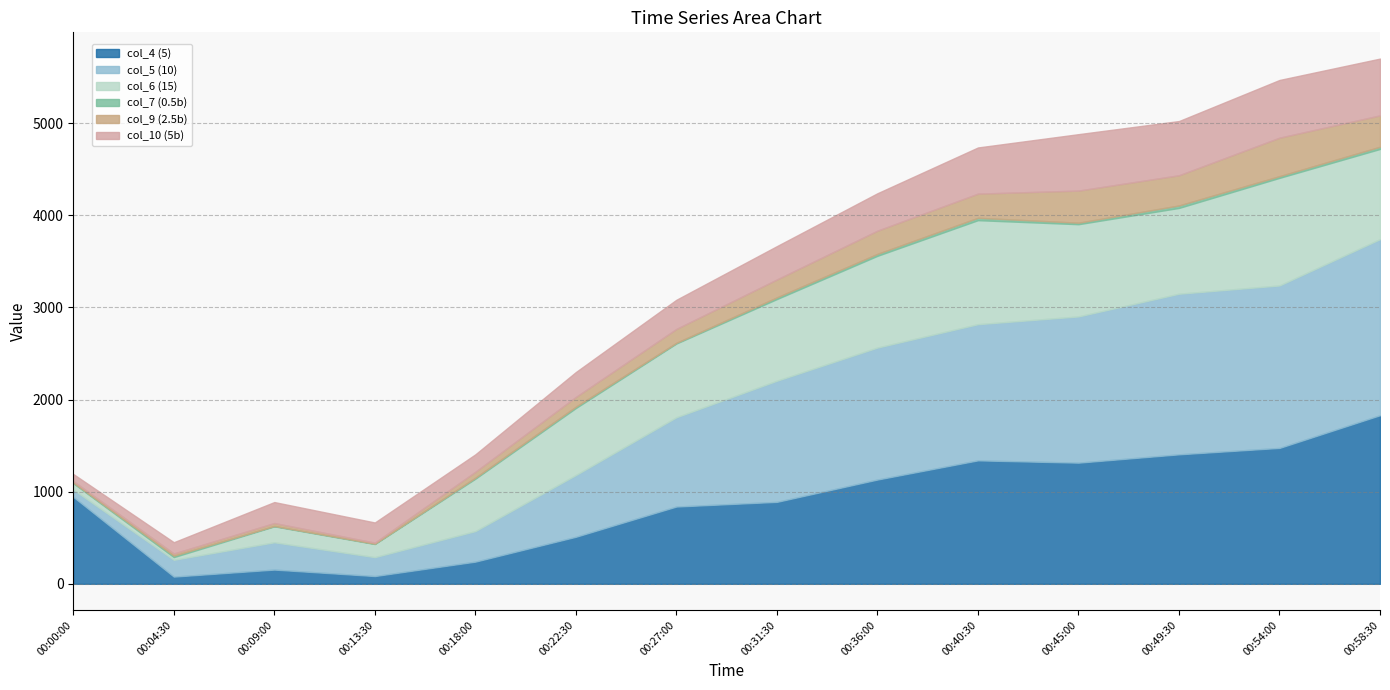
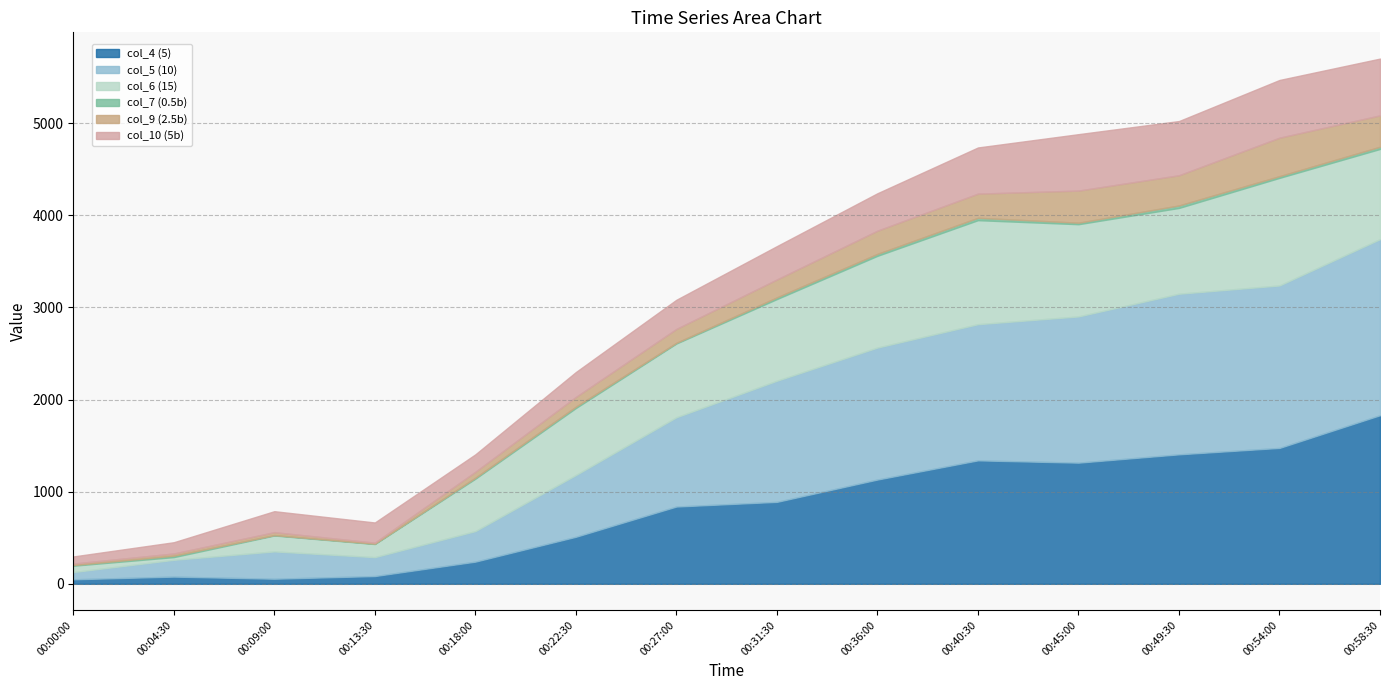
  {
    "col_4 (5)": {
-     "00:00:00": 900,
+     "00:00:00": 0,
      "00:04:30": 100,
-     "00:09:00": 200,
+     "00:09:00": 100,
      "00:13:30": 100,
      "00:18:00": 200,
      "00:22:30": 500,
      "00:27:00": 800,
      "00:31:30": 900,
      "00:36:00": 1100,
      "00:40:30": 1300,
      "00:45:00": 1300,
      "00:49:30": 1400,
      "00:54:00": 1500,
      "00:58:30": 1800
    }
  }
